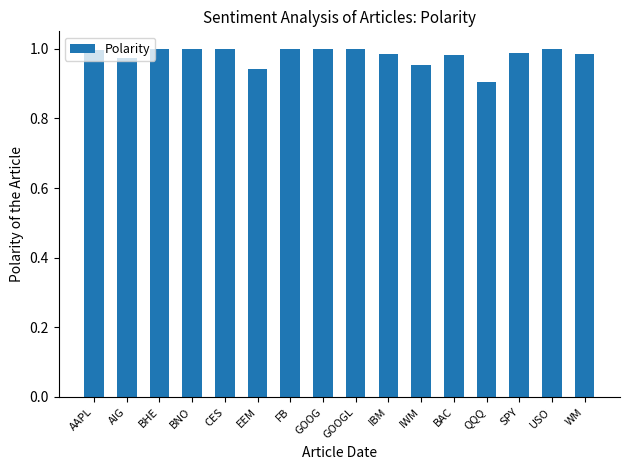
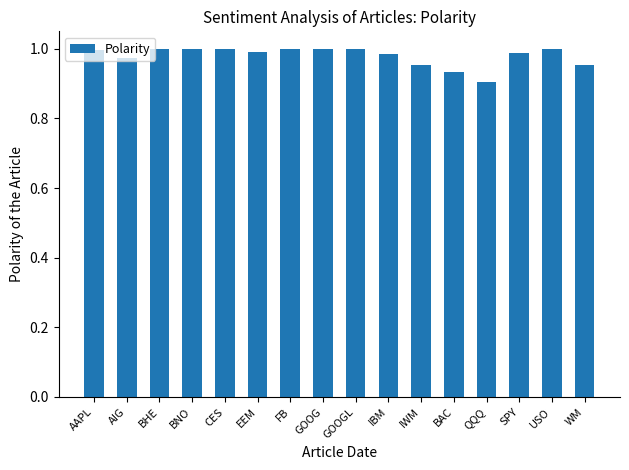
  {
    "BHE": 1.00,
    "BNO": 1.00,
    "CES": 1.00,
-   "EEM": 0.94,
+   "EEM": 0.99,
    "FB": 1.00,
    "GOOG": 1.00,
    "GOOGL": 1.00,
    "IBM": 0.99,
    "IWM": 0.95,
-   "BAC": 0.98,
+   "BAC": 0.93,
    "QQQ": 0.90,
    "SPY": 0.99,
    "USO": 1.00,
-   "WM": 0.99
+   "WM": 0.95
  }
